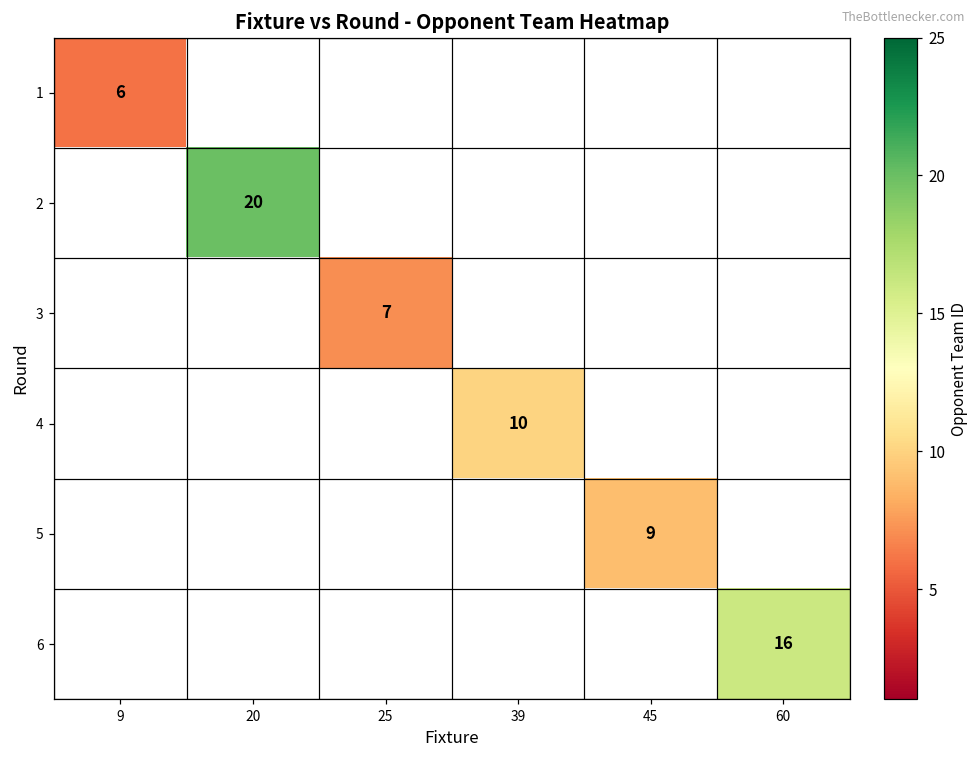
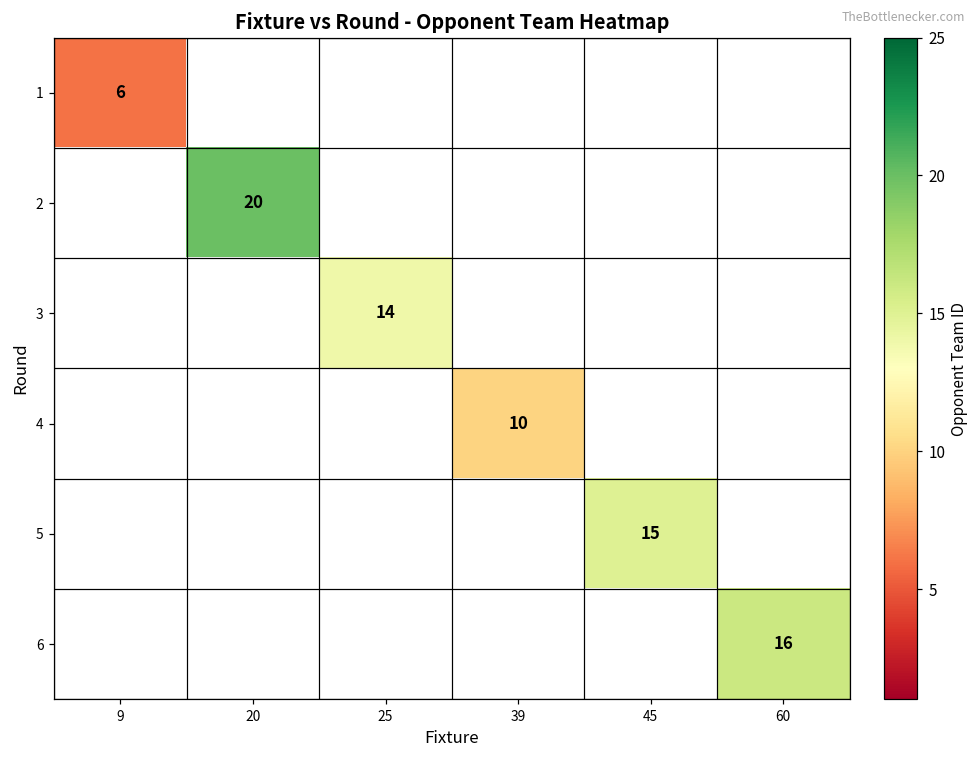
  {
    "1": {
      "9": 6
    },
    "2": {
      "20": 20
    },
    "3": {
-     "25": 7
+     "25": 14
    },
    "4": {
      "39": 10
    },
    "5": {
-     "45": 9
+     "45": 15
    },
    "6": {
      "60": 16
    }
  }
